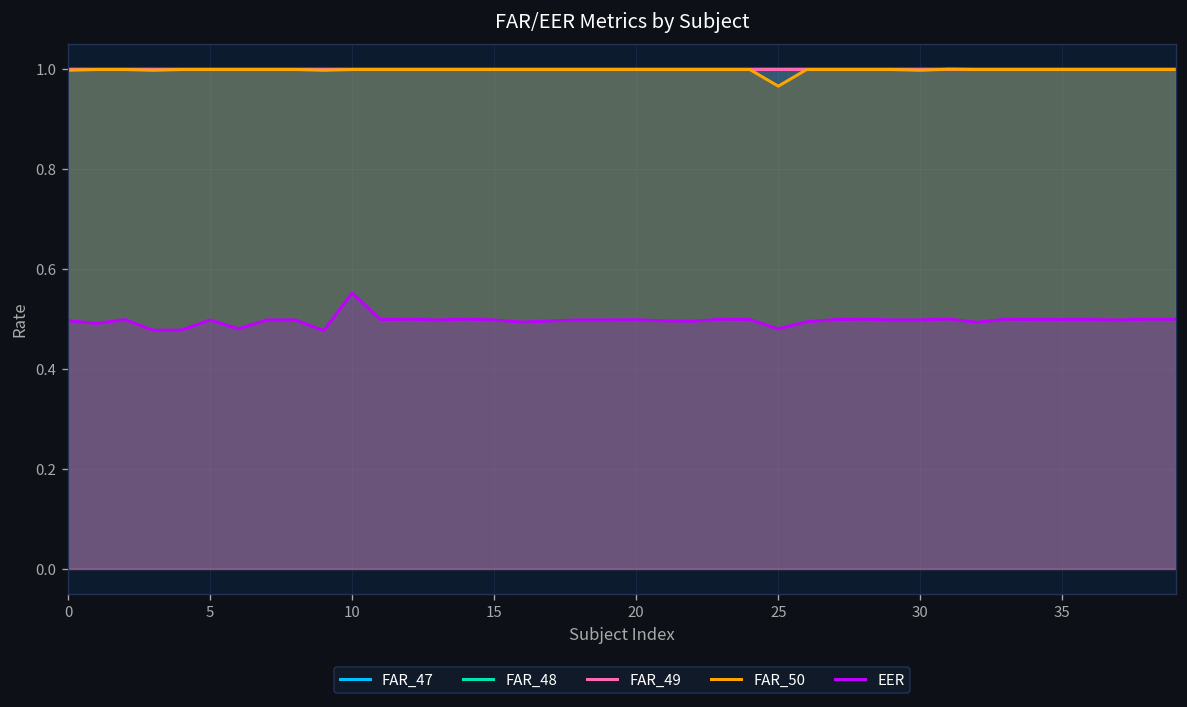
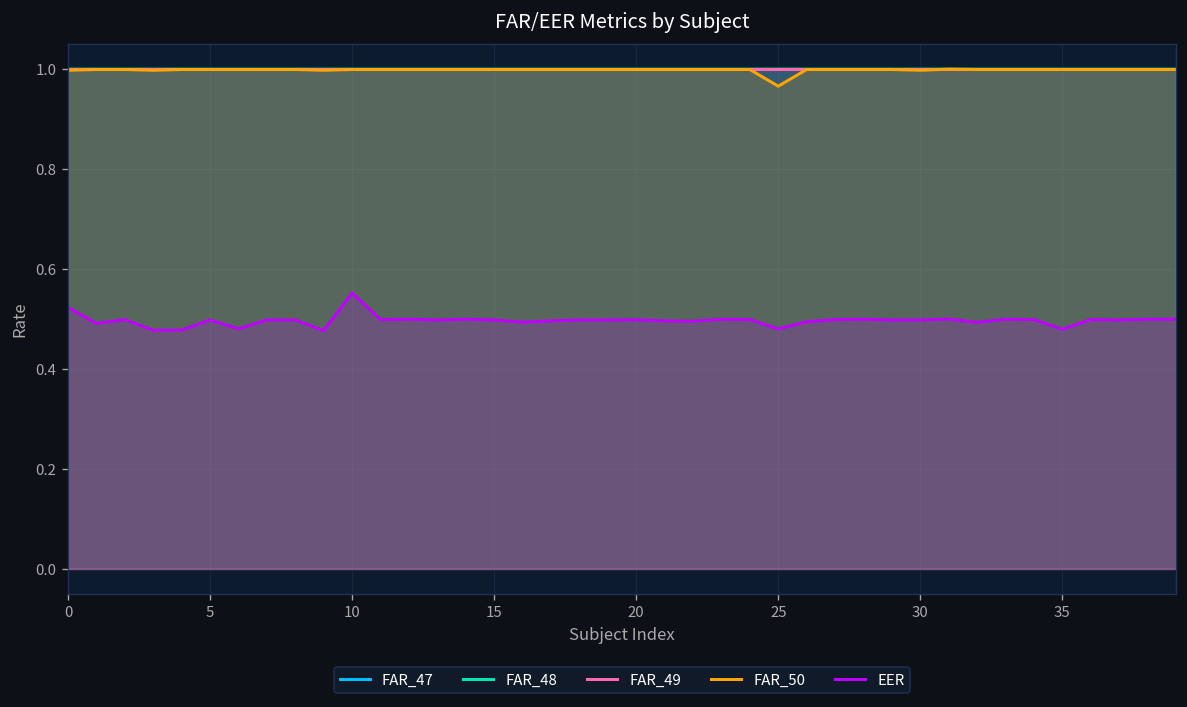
  {
    "FAR_49": {
      "25": 1.00
    },
    "FAR_50": {
      "25": 0.97
    },
    "EER": {
-     "0": 0.50,
+     "0": 0.52,
      "5": 0.50,
      "10": 0.55,
      "15": 0.50,
      "20": 0.50,
      "25": 0.48,
      "30": 0.50,
-     "35": 0.50
+     "35": 0.48
    }
  }
